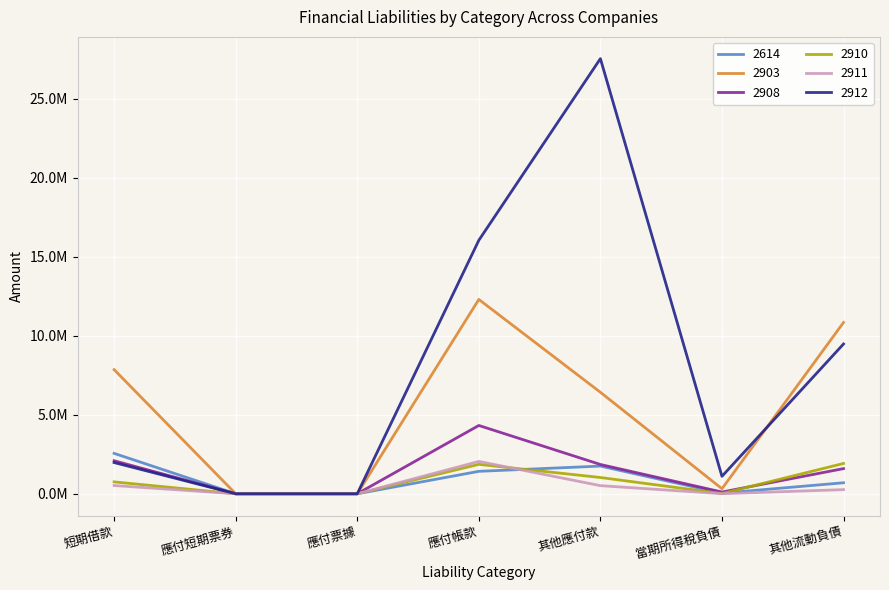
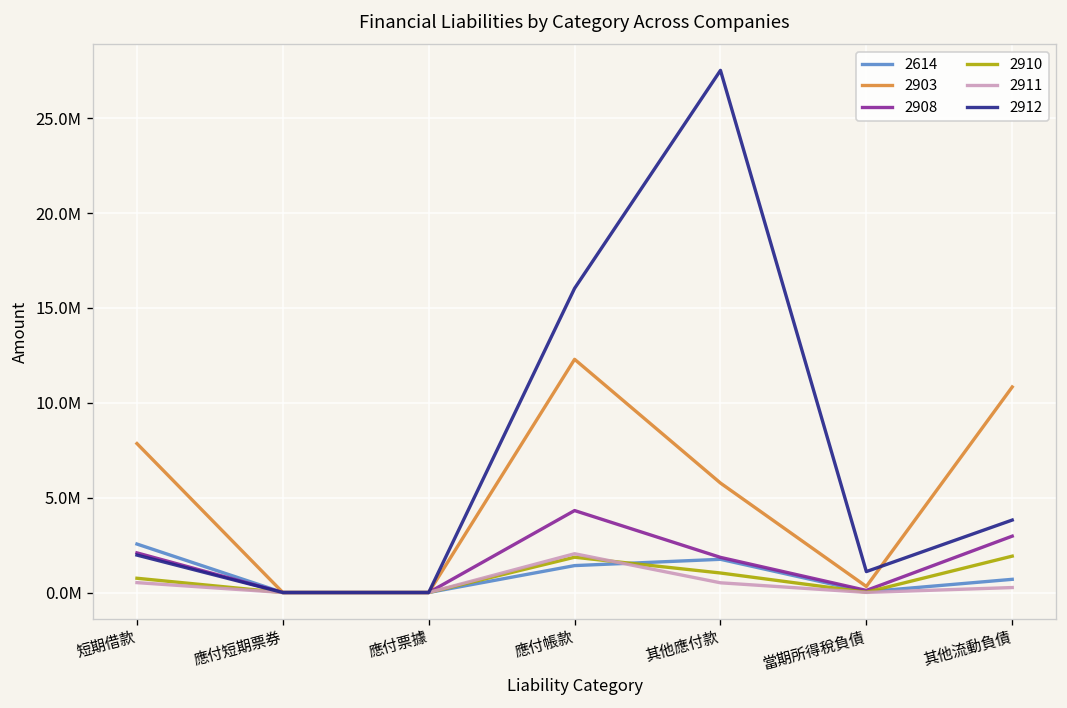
  {
    "2614": {
      "短期借款": 2600000,
      "應付帳款": 1400000,
      "其他流動負債": 700000
    },
    "2903": {
      "短期借款": 7900000,
      "應付帳款": 12300000,
-     "其他應付款": 6400000,
+     "其他應付款": 5800000,
      "當期所得稅負債": 300000,
      "其他流動負債": 10800000
    },
    "2908": {
      "應付帳款": 4300000,
-     "其他流動負債": 1600000
+     "其他流動負債": 3000000
    },
    "2910": {
      "短期借款": 800000,
      "應付帳款": 1900000,
      "其他應付款": 1000000,
      "其他流動負債": 1900000
    },
    "2911": {
      "短期借款": 500000,
      "應付帳款": 2000000,
      "其他應付款": 500000,
      "其他流動負債": 300000
    },
    "2912": {
      "應付帳款": 16000000,
      "其他應付款": 27500000,
      "當期所得稅負債": 1100000,
-     "其他流動負債": 9500000
+     "其他流動負債": 3800000
    }
  }
